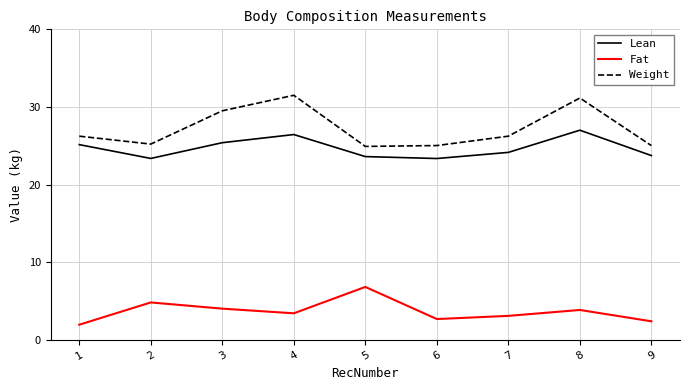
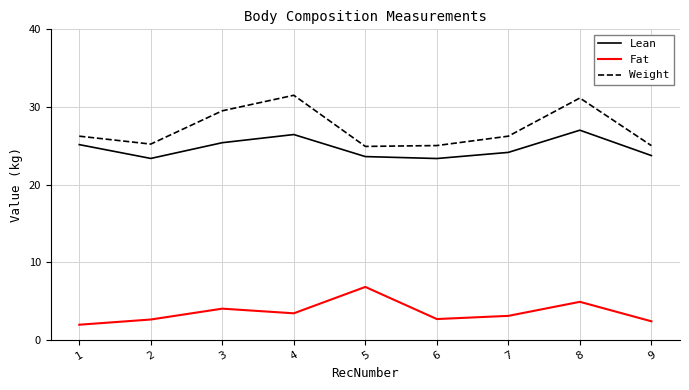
  {
    "Fat": {
      "1": 2,
-     "2": 5,
+     "2": 3,
      "3": 4,
      "4": 3,
      "5": 7,
      "6": 3,
      "7": 3,
-     "8": 4,
+     "8": 5,
      "9": 2
    }
  }
